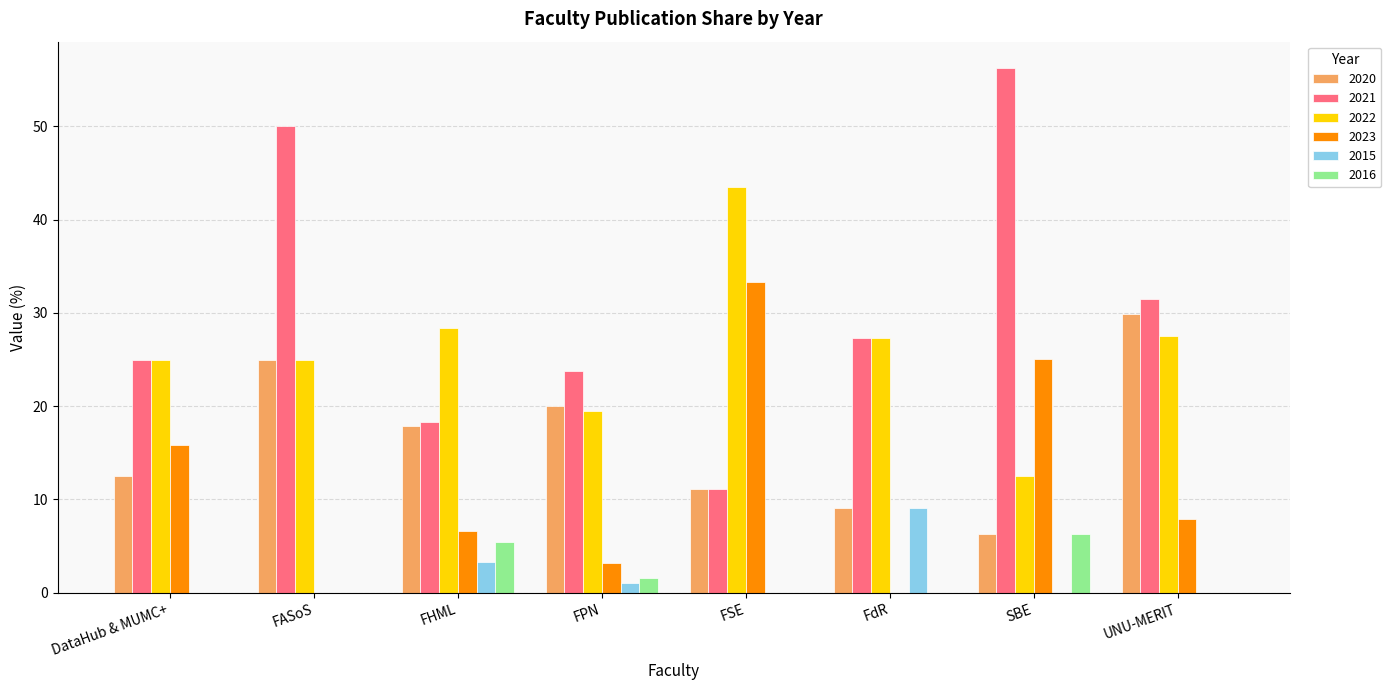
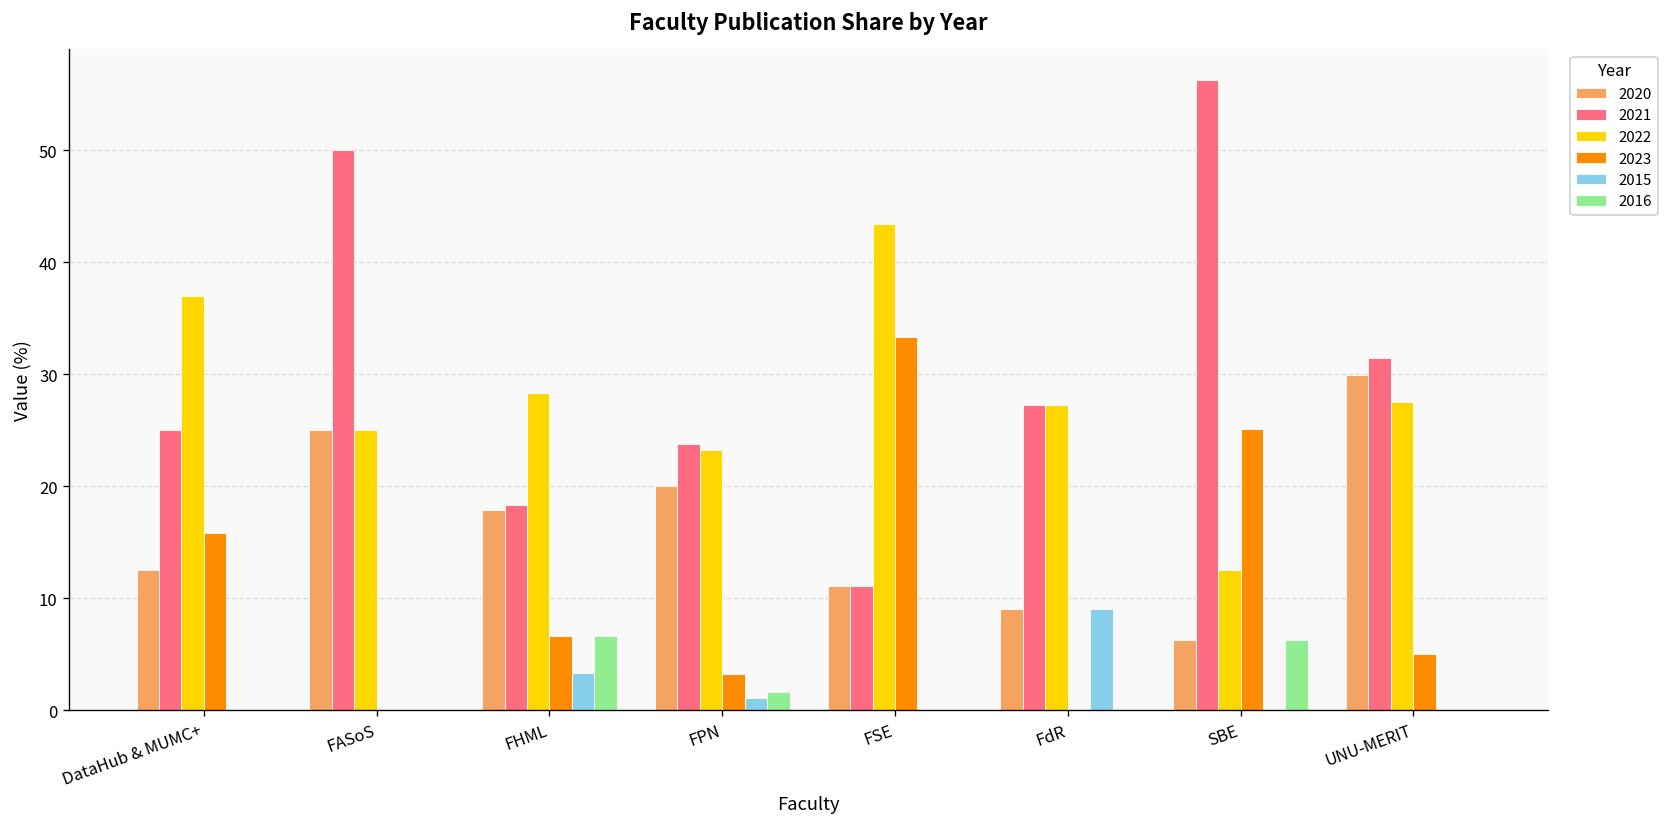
  {
    "2020": {
      "DataHub & MUMC+": 13,
      "FASoS": 25,
      "FHML": 18,
      "FPN": 20,
      "FSE": 11,
      "FdR": 9,
      "SBE": 6,
      "UNU-MERIT": 30
    },
    "2021": {
      "DataHub & MUMC+": 25,
      "FASoS": 50,
      "FHML": 18,
      "FPN": 24,
      "FSE": 11,
      "FdR": 27,
      "SBE": 56,
      "UNU-MERIT": 32
    },
    "2022": {
-     "DataHub & MUMC+": 25,
+     "DataHub & MUMC+": 37,
      "FASoS": 25,
      "FHML": 28,
-     "FPN": 19,
+     "FPN": 23,
      "FSE": 43,
      "FdR": 27,
      "SBE": 13,
      "UNU-MERIT": 28
    },
    "2023": {
      "DataHub & MUMC+": 16,
      "FASoS": 0,
      "FHML": 7,
      "FPN": 3,
      "FSE": 33,
      "FdR": 0,
      "SBE": 25,
-     "UNU-MERIT": 8
+     "UNU-MERIT": 5
    },
    "2015": {
      "DataHub & MUMC+": 0,
      "FASoS": 0,
      "FHML": 3,
      "FPN": 1,
      "FSE": 0,
      "FdR": 9,
      "SBE": 0,
      "UNU-MERIT": 0
    },
    "2016": {
      "DataHub & MUMC+": 0,
      "FASoS": 0,
-     "FHML": 5,
+     "FHML": 7,
      "FPN": 2,
      "FSE": 0,
      "FdR": 0,
      "SBE": 6,
      "UNU-MERIT": 0
    }
  }
